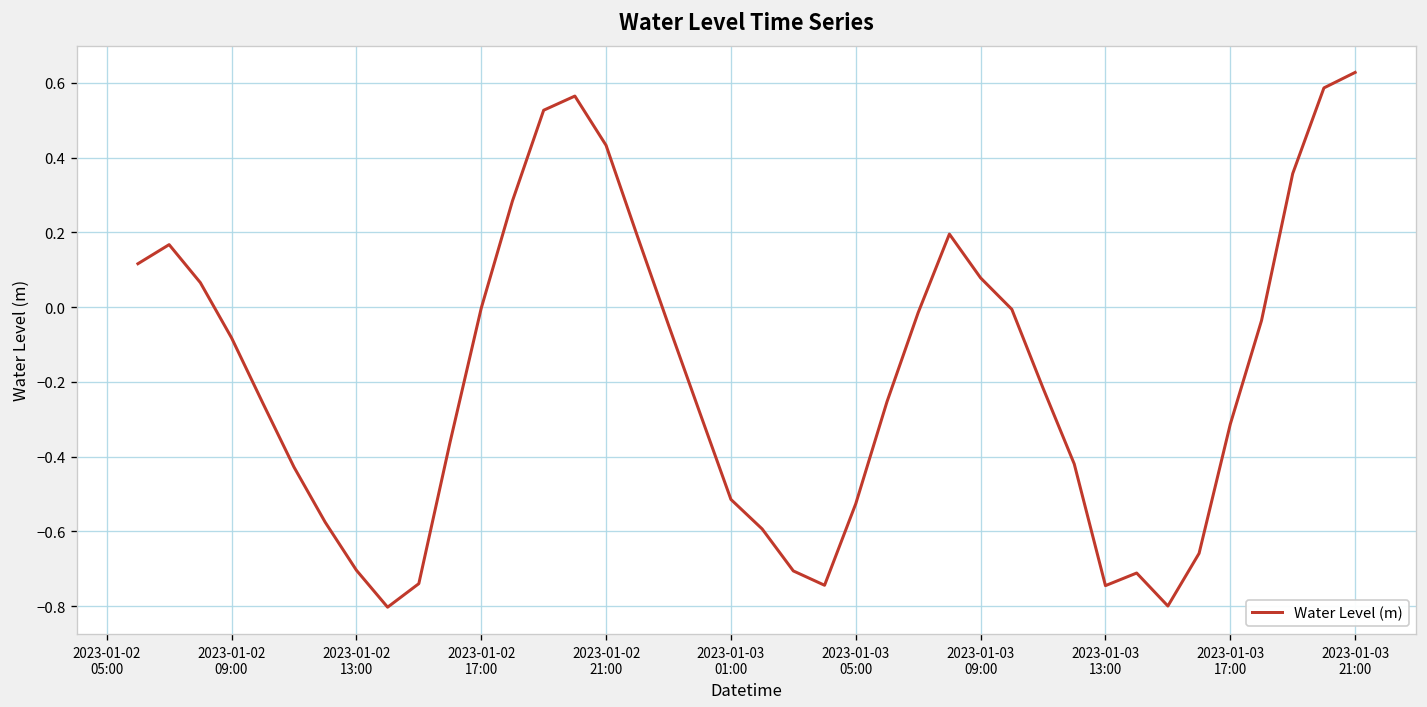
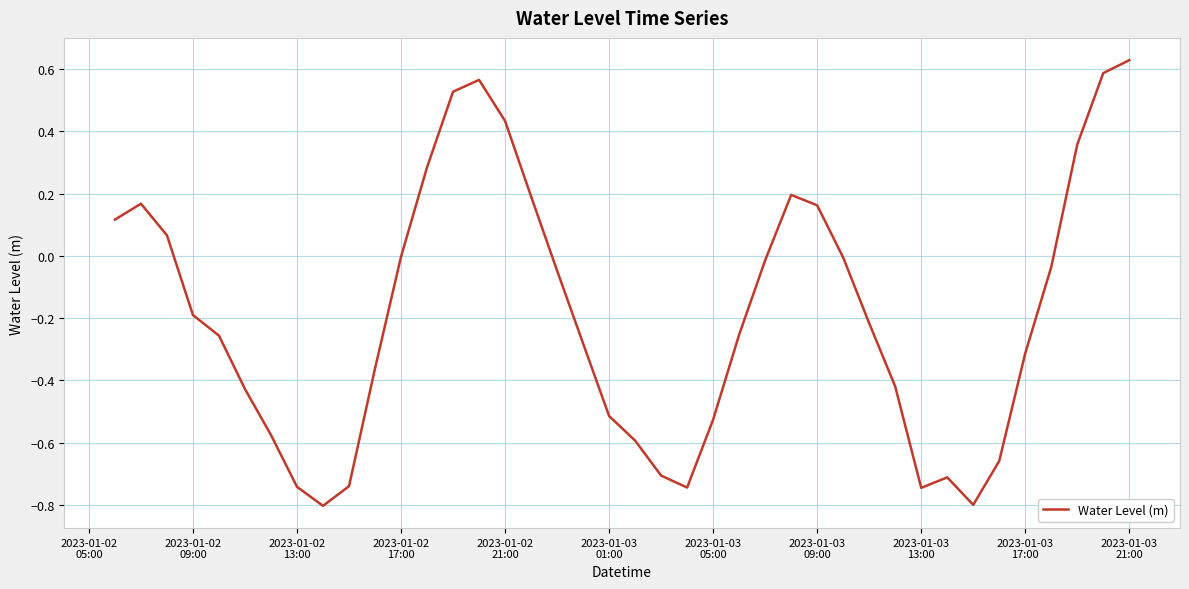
  {
-   "2023-01-02 09:00": -0.08,
-   "2023-01-02 13:00": -0.70,
+   "2023-01-02 09:00": -0.19,
+   "2023-01-02 13:00": -0.74,
    "2023-01-02 17:00": 0.00,
    "2023-01-02 21:00": 0.43,
    "2023-01-03 01:00": -0.51,
    "2023-01-03 05:00": -0.53,
-   "2023-01-03 09:00": 0.08,
+   "2023-01-03 09:00": 0.16,
    "2023-01-03 13:00": -0.74,
    "2023-01-03 17:00": -0.31,
    "2023-01-03 21:00": 0.63
  }
